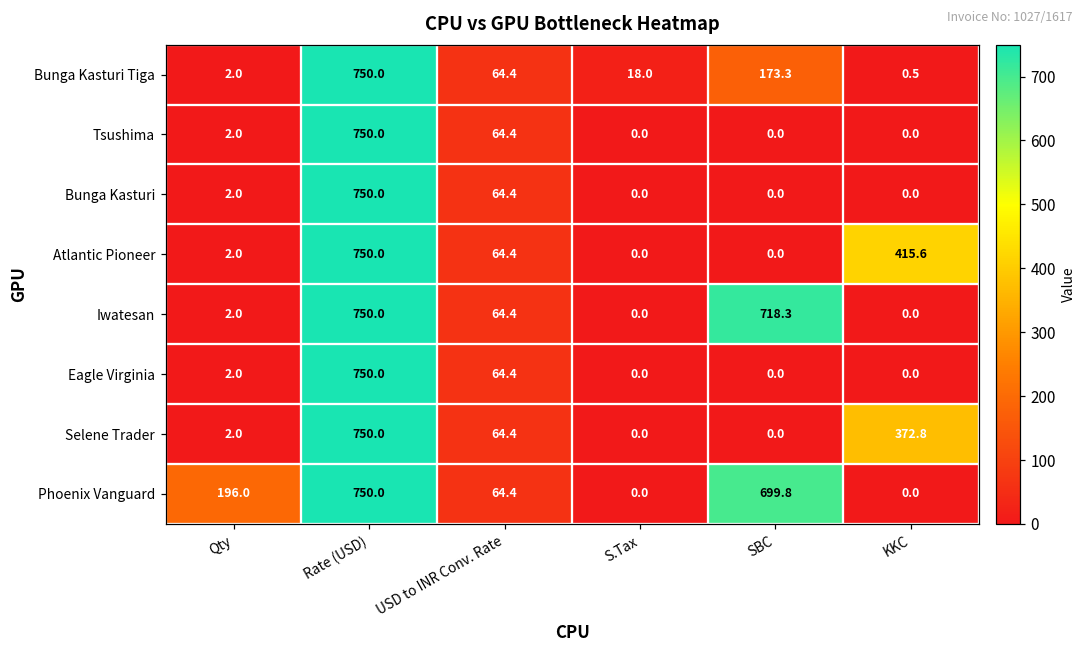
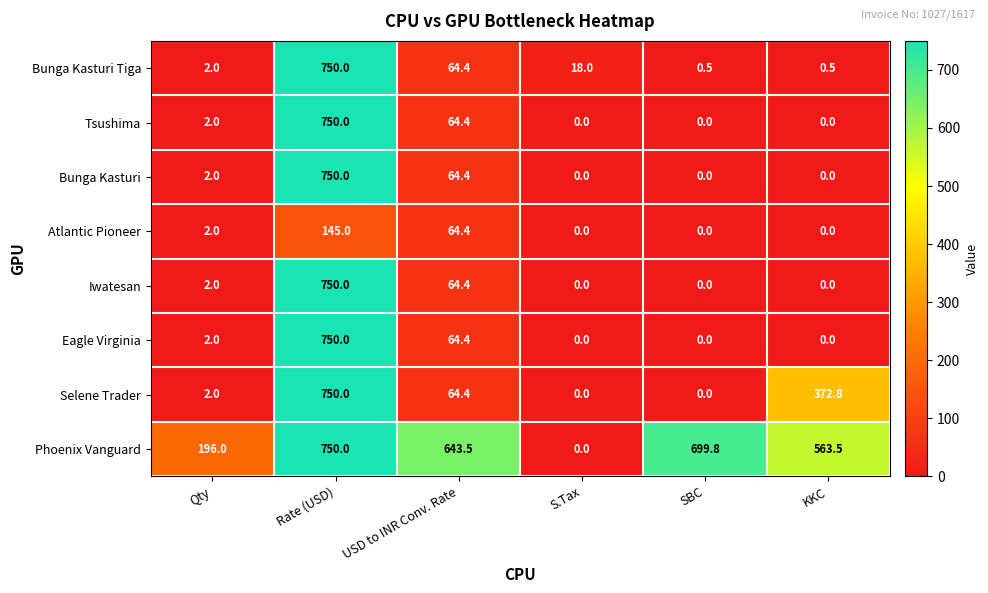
  {
    "Bunga Kasturi Tiga": {
      "Qty": 2.0,
      "Rate (USD)": 750.0,
      "USD to INR Conv. Rate": 64.4,
      "S.Tax": 18.0,
-     "SBC": 173.3,
+     "SBC": 0.5,
      "KKC": 0.5
    },
    "Tsushima": {
      "Qty": 2.0,
      "Rate (USD)": 750.0,
      "USD to INR Conv. Rate": 64.4,
      "S.Tax": 0.0,
      "SBC": 0.0,
      "KKC": 0.0
    },
    "Bunga Kasturi": {
      "Qty": 2.0,
      "Rate (USD)": 750.0,
      "USD to INR Conv. Rate": 64.4,
      "S.Tax": 0.0,
      "SBC": 0.0,
      "KKC": 0.0
    },
    "Atlantic Pioneer": {
      "Qty": 2.0,
-     "Rate (USD)": 750.0,
+     "Rate (USD)": 145.0,
      "USD to INR Conv. Rate": 64.4,
      "S.Tax": 0.0,
      "SBC": 0.0,
-     "KKC": 415.6
+     "KKC": 0.0
    },
    "Iwatesan": {
      "Qty": 2.0,
      "Rate (USD)": 750.0,
      "USD to INR Conv. Rate": 64.4,
      "S.Tax": 0.0,
-     "SBC": 718.3,
+     "SBC": 0.0,
      "KKC": 0.0
    },
    "Eagle Virginia": {
      "Qty": 2.0,
      "Rate (USD)": 750.0,
      "USD to INR Conv. Rate": 64.4,
      "S.Tax": 0.0,
      "SBC": 0.0,
      "KKC": 0.0
    },
    "Selene Trader": {
      "Qty": 2.0,
      "Rate (USD)": 750.0,
      "USD to INR Conv. Rate": 64.4,
      "S.Tax": 0.0,
      "SBC": 0.0,
      "KKC": 372.8
    },
    "Phoenix Vanguard": {
      "Qty": 196.0,
      "Rate (USD)": 750.0,
-     "USD to INR Conv. Rate": 64.4,
+     "USD to INR Conv. Rate": 643.5,
      "S.Tax": 0.0,
      "SBC": 699.8,
-     "KKC": 0.0
+     "KKC": 563.5
    }
  }
